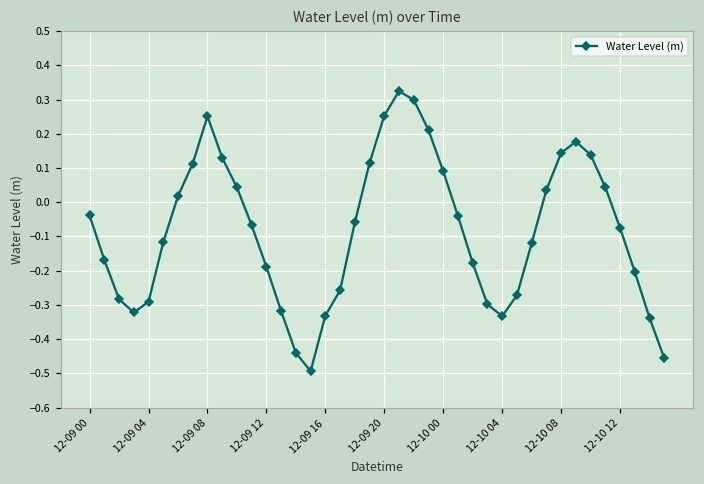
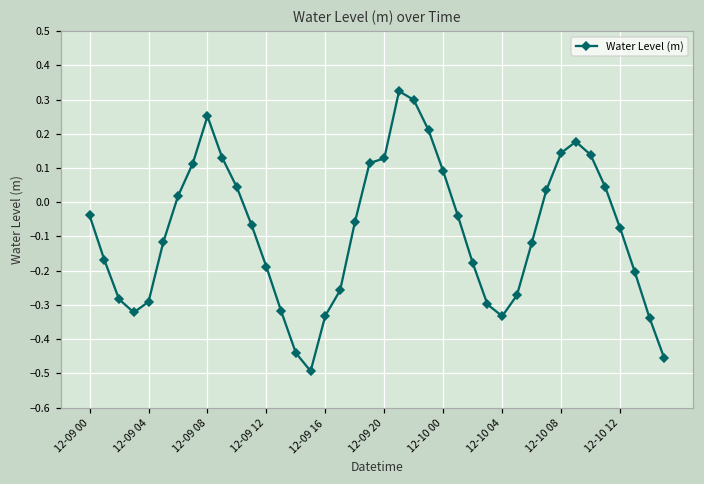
  {
    "12-09 00": -0.04,
    "12-09 04": -0.29,
    "12-09 08": 0.25,
    "12-09 12": -0.19,
    "12-09 16": -0.33,
-   "12-09 20": 0.25,
+   "12-09 20": 0.13,
    "12-10 00": 0.09,
    "12-10 04": -0.33,
    "12-10 08": 0.14,
    "12-10 12": -0.08
  }
